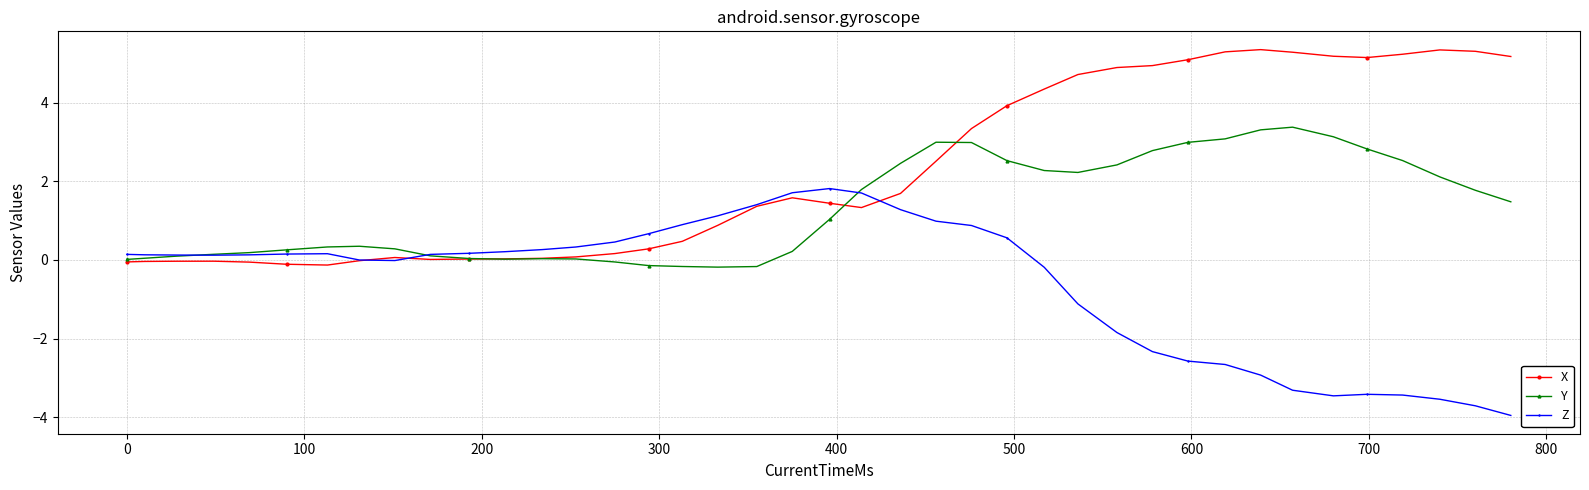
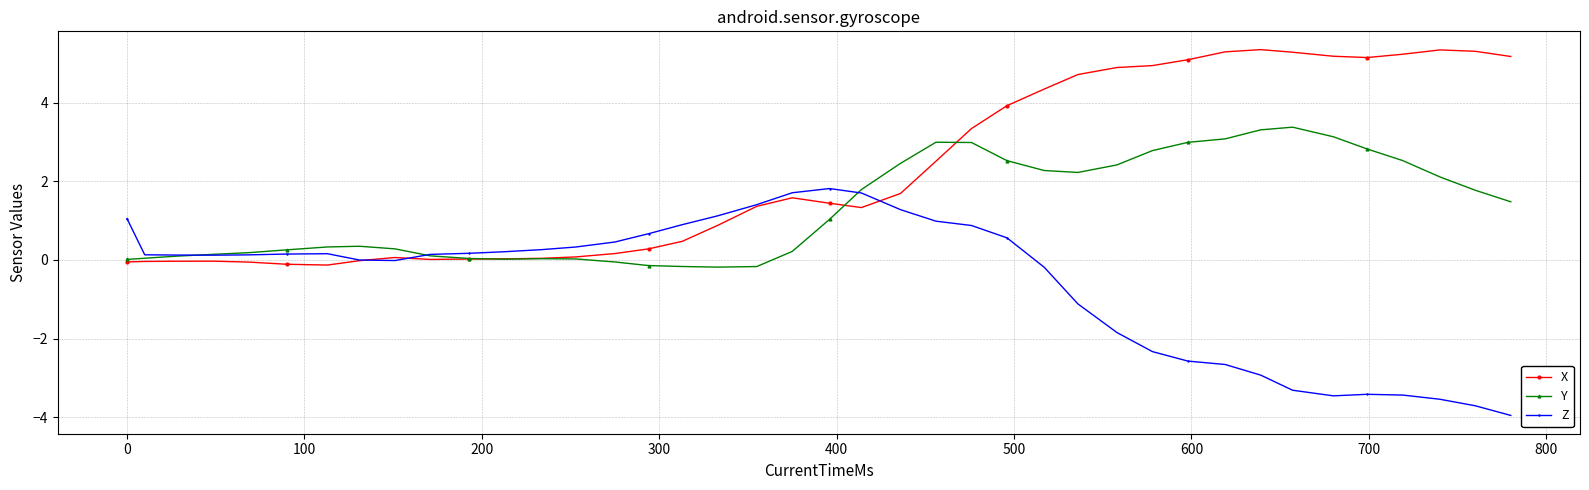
  {
    "Z": {
-     "0": 0.1
+     "0": 1.1
    }
  }
